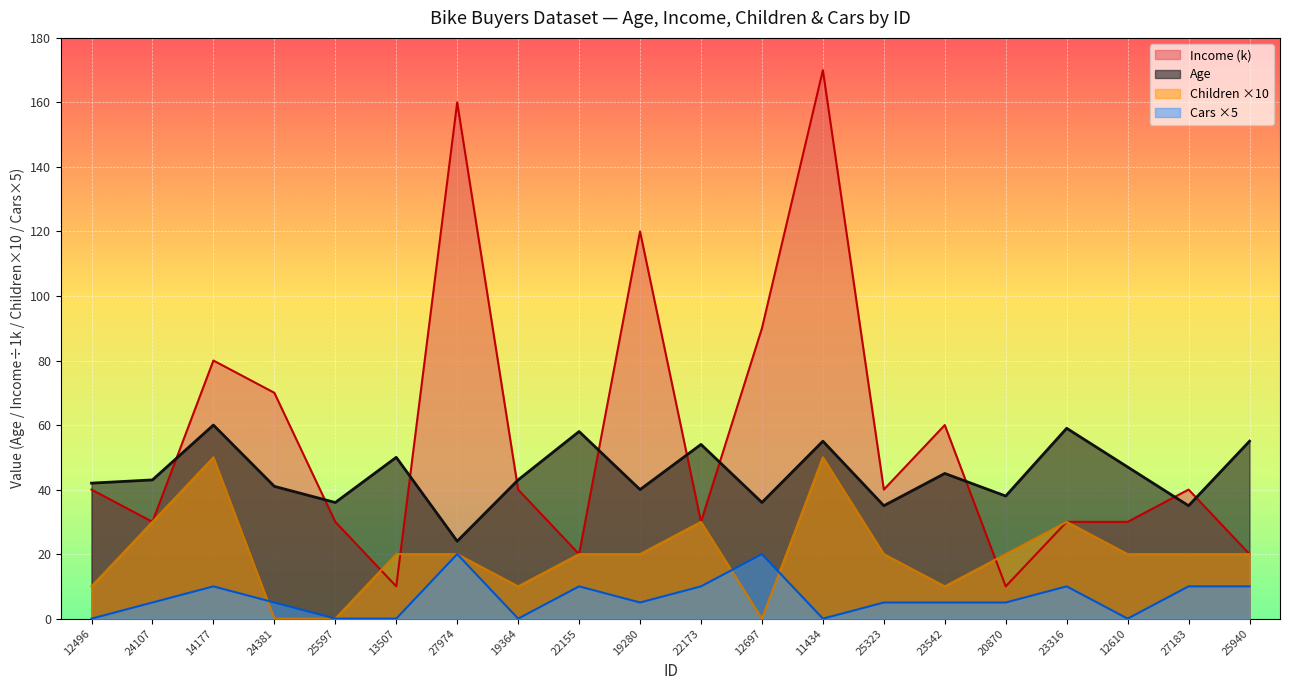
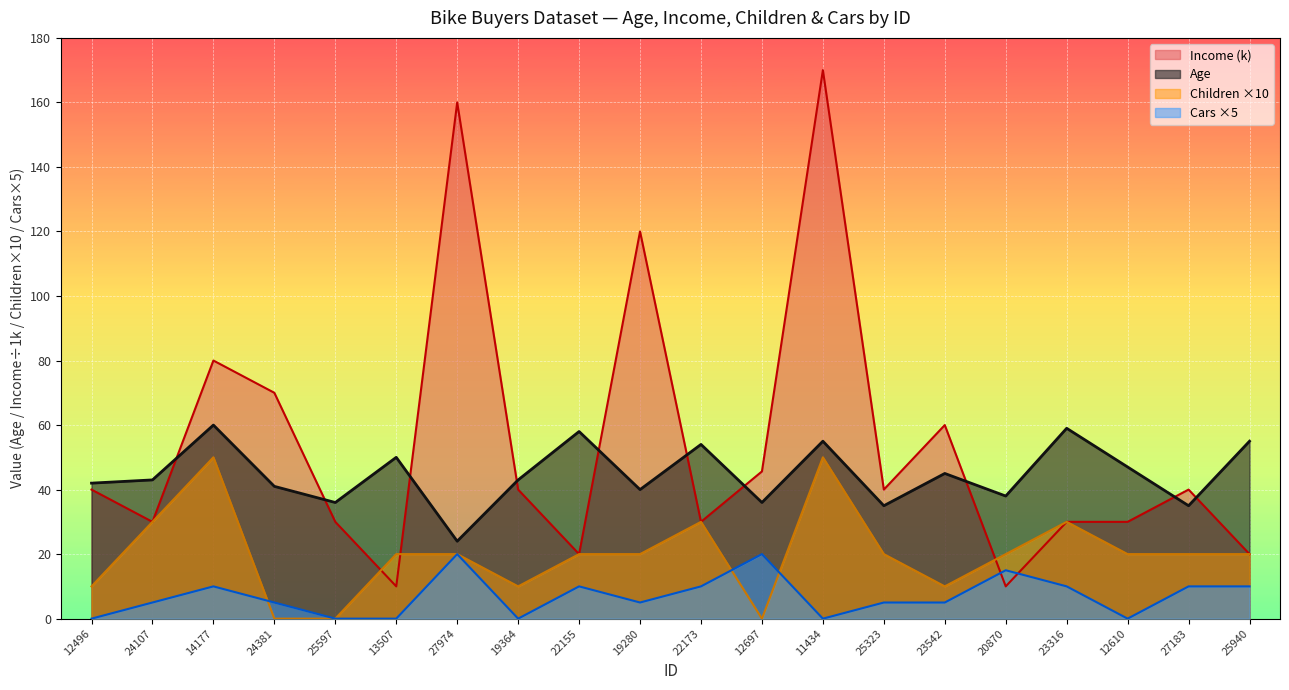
  {
    "Income (k)": {
      "12496": 40,
      "14177": 80,
      "24381": 70,
      "25597": 30,
      "13507": 10,
      "27974": 160,
      "19364": 40,
      "19280": 120,
-     "12697": 90,
+     "12697": 46,
      "11434": 170,
      "25323": 40,
      "23542": 60,
      "20870": 10,
      "12610": 30,
      "27183": 40
    },
    "Age": {
      "12496": 42,
      "24107": 43,
      "14177": 60,
      "24381": 41,
      "25597": 36,
      "13507": 50,
      "27974": 24,
      "19364": 43,
      "22155": 58,
      "19280": 40,
      "22173": 54,
      "12697": 36,
      "11434": 55,
      "25323": 35,
      "23542": 45,
      "20870": 38,
      "23316": 59,
      "12610": 47,
      "27183": 35,
      "25940": 55
    },
    "Children ×10": {
      "12496": 10,
      "14177": 50,
      "24381": 0,
      "13507": 20,
      "19364": 10,
      "19280": 20,
      "12697": 0,
      "11434": 50,
      "25323": 20,
      "23542": 10,
      "20870": 20,
      "12610": 20,
      "27183": 20
    },
    "Cars ×5": {
      "12496": 0,
      "24107": 5,
      "14177": 10,
      "24381": 5,
      "13507": 0,
      "19364": 0,
      "22155": 10,
      "19280": 5,
      "22173": 10,
      "12697": 20,
      "11434": 0,
      "25323": 5,
      "23542": 5,
-     "20870": 5,
+     "20870": 15,
      "23316": 10,
      "12610": 0,
      "27183": 10,
      "25940": 10
    }
  }
